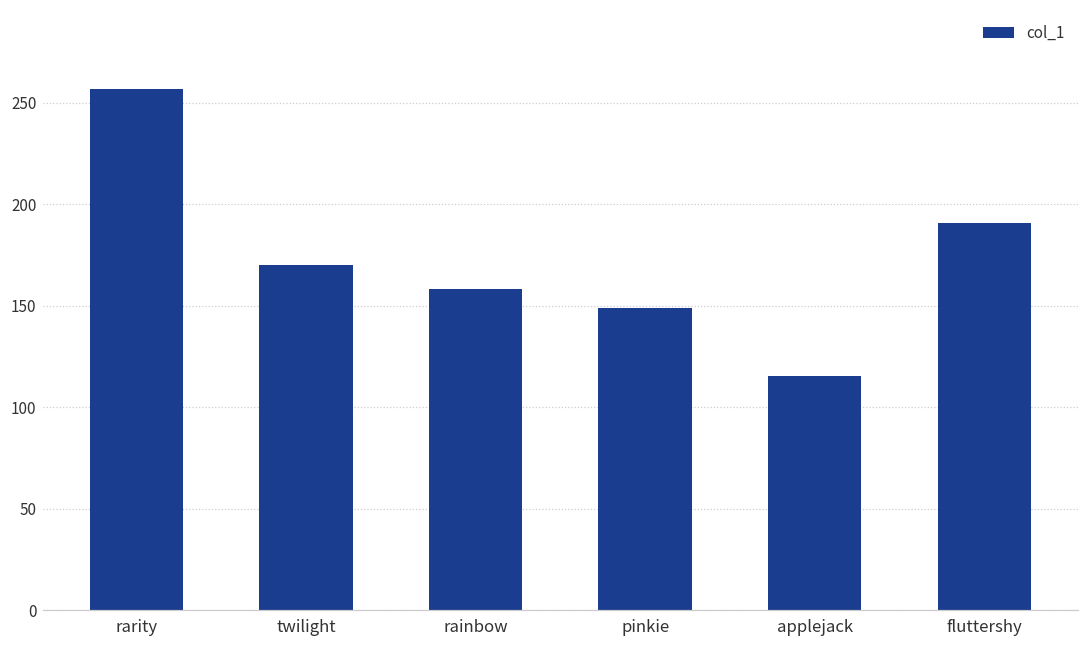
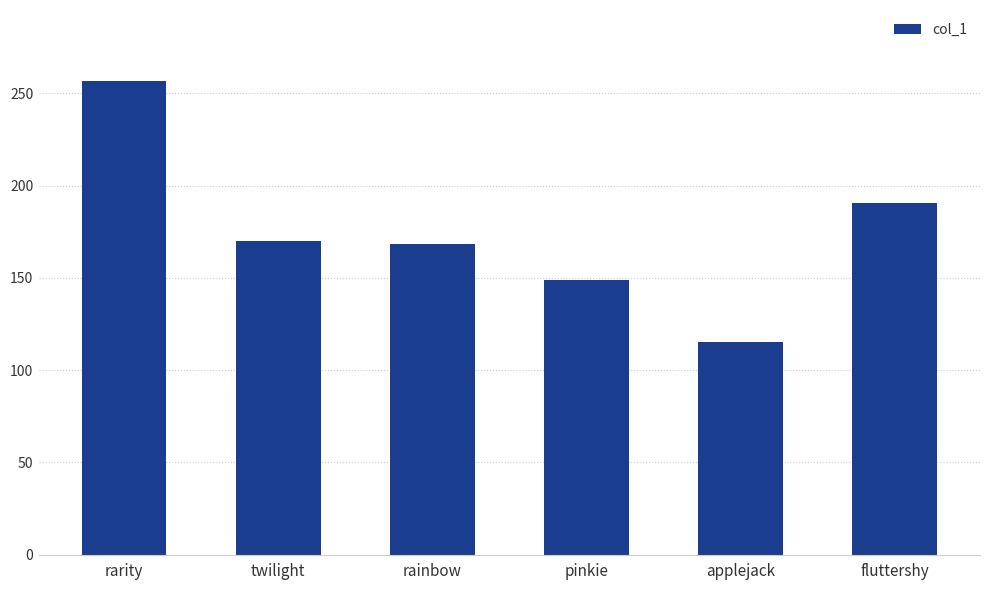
  {
    "rarity": 257,
    "twilight": 170,
-   "rainbow": 158,
+   "rainbow": 168,
    "pinkie": 149,
    "applejack": 115,
    "fluttershy": 191
  }
